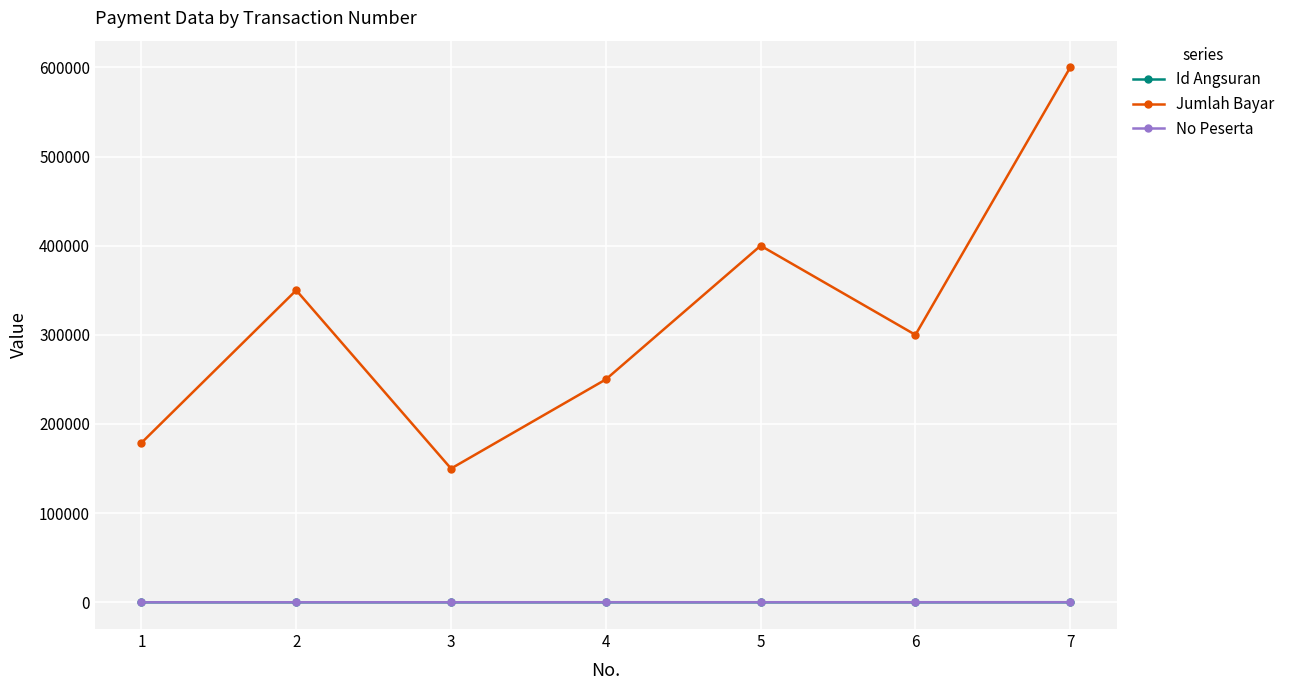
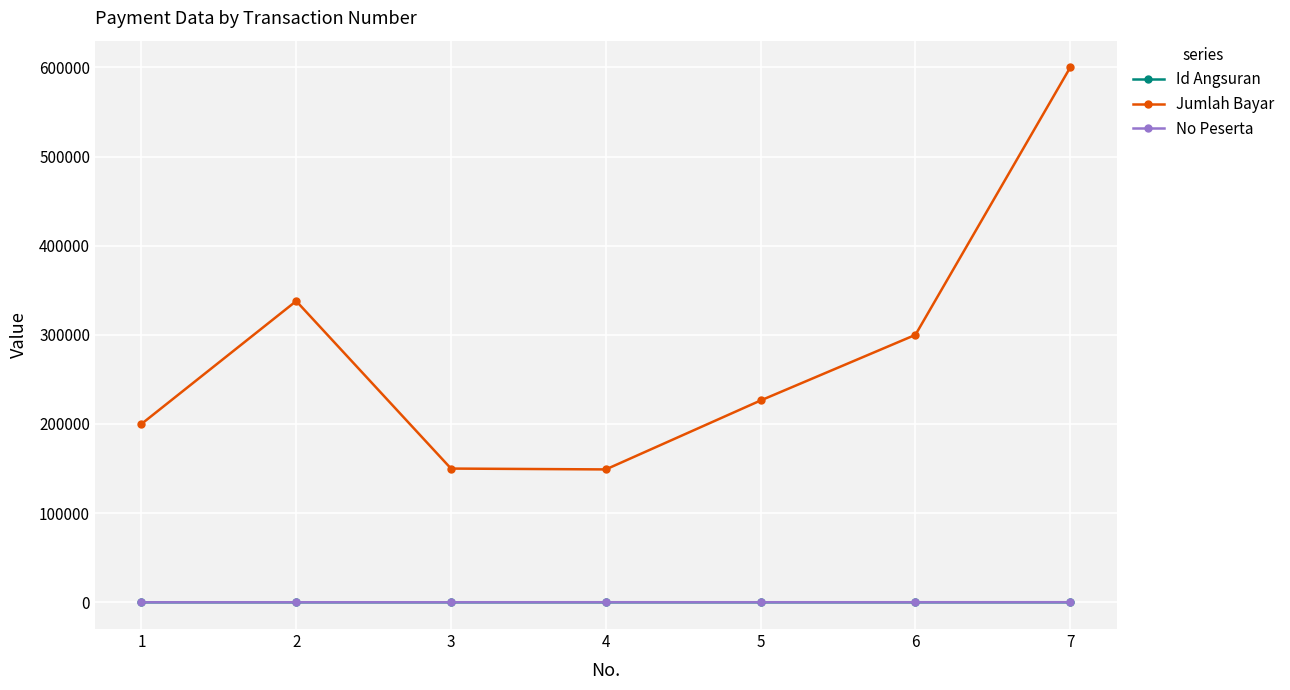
  {
    "No Peserta": {
      "1": 0,
      "2": 0,
      "3": 0,
      "4": 0,
      "5": 0,
      "6": 0,
      "7": 0
    },
    "Jumlah Bayar": {
-     "1": 180000,
-     "2": 350000,
+     "1": 200000,
+     "2": 340000,
      "3": 150000,
-     "4": 250000,
-     "5": 400000,
+     "4": 150000,
+     "5": 230000,
      "6": 300000,
      "7": 600000
    }
  }
